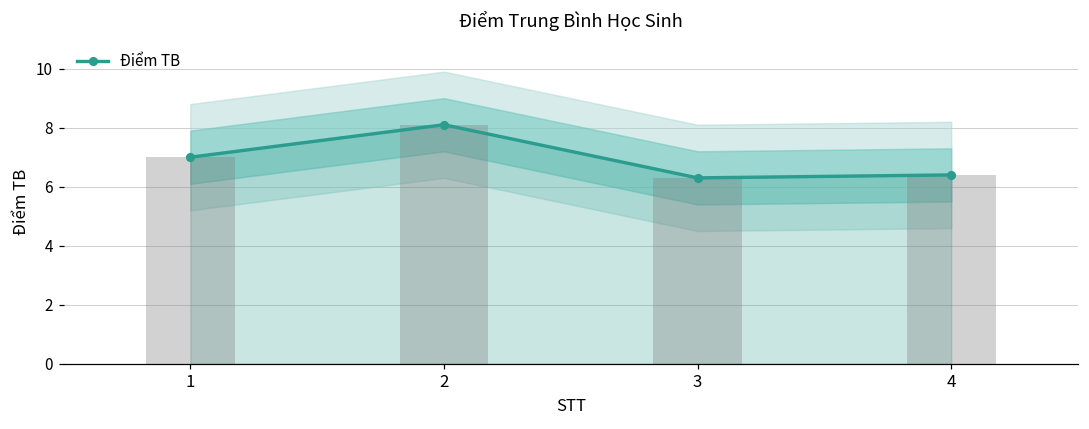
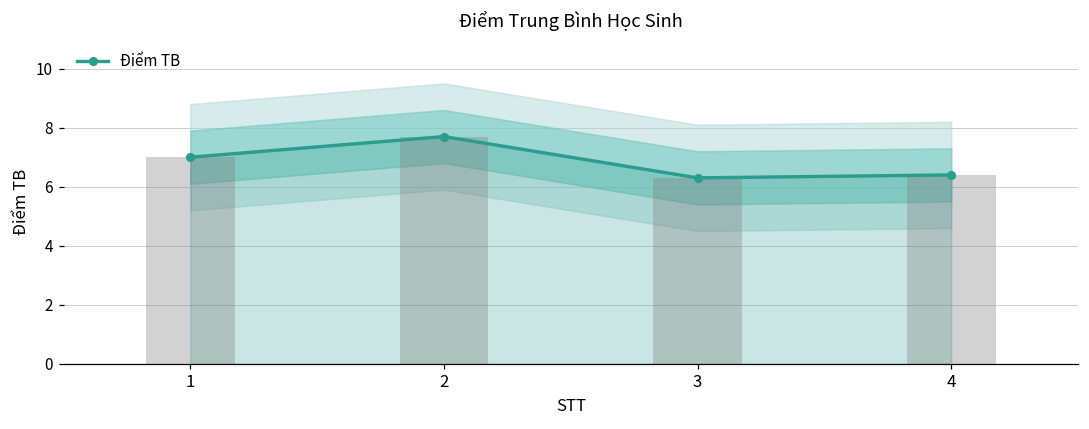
  {
    "Điểm TB": {
      "1": 7.0,
-     "2": 8.1,
+     "2": 7.7,
      "3": 6.3,
      "4": 6.4
    }
  }
